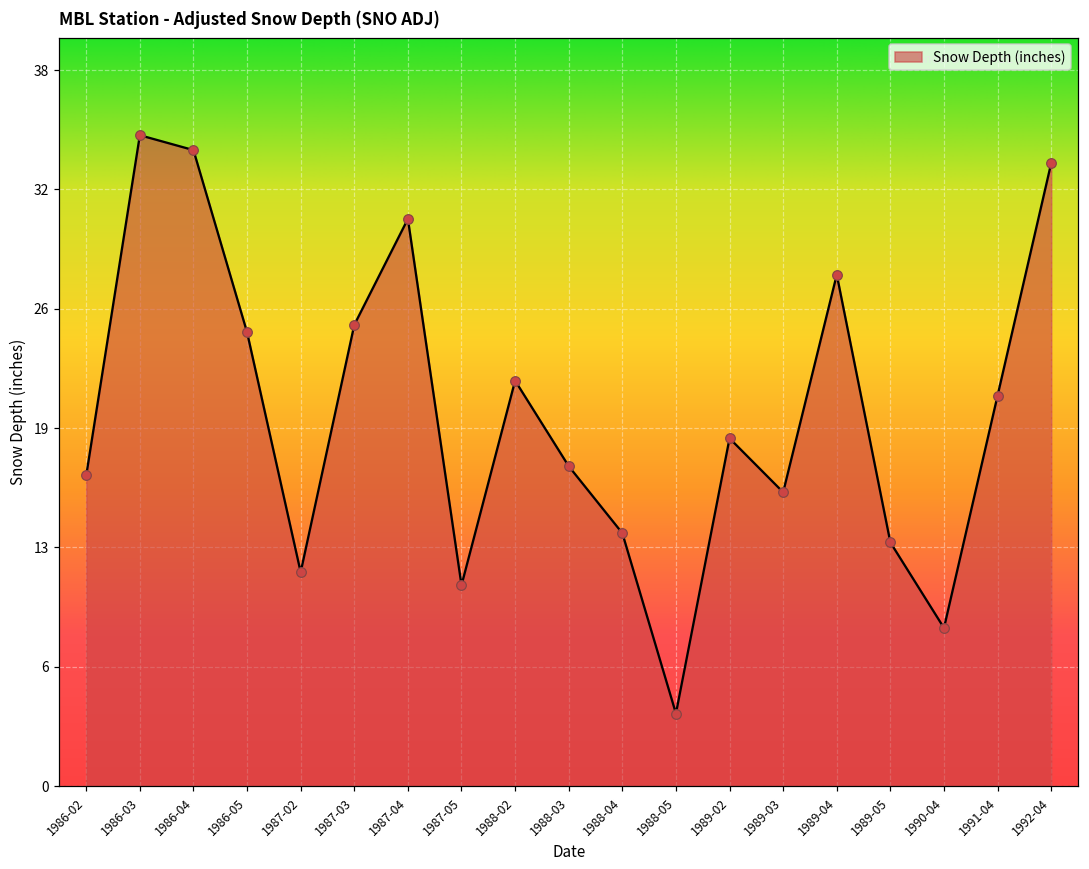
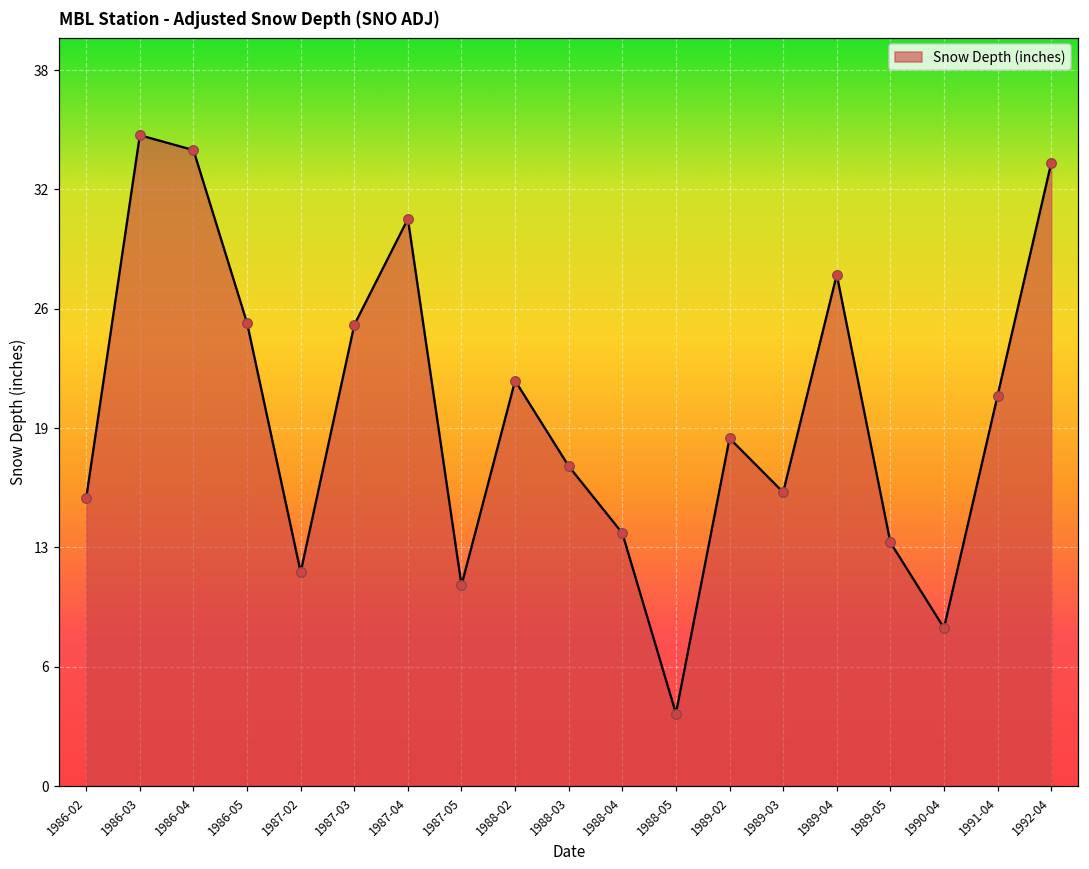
  {
-   "1986-02": 16.7,
+   "1986-02": 15.5,
    "1986-03": 35.0,
    "1986-04": 34.2,
-   "1986-05": 24.4,
+   "1986-05": 24.9,
    "1987-02": 11.5,
    "1987-03": 24.8,
    "1987-04": 30.5,
    "1987-05": 10.8,
    "1988-02": 21.8,
    "1988-03": 17.2,
    "1988-04": 13.6,
    "1988-05": 3.9,
    "1989-02": 18.7,
    "1989-03": 15.8,
    "1989-04": 27.5,
    "1989-05": 13.1,
    "1990-04": 8.5,
    "1991-04": 21.0,
    "1992-04": 33.5
  }
